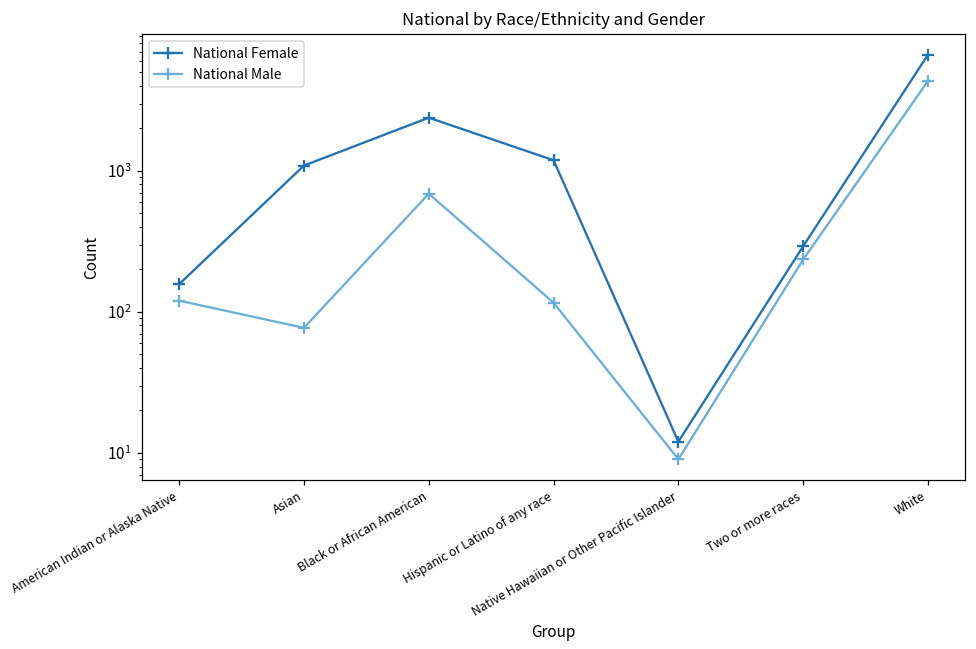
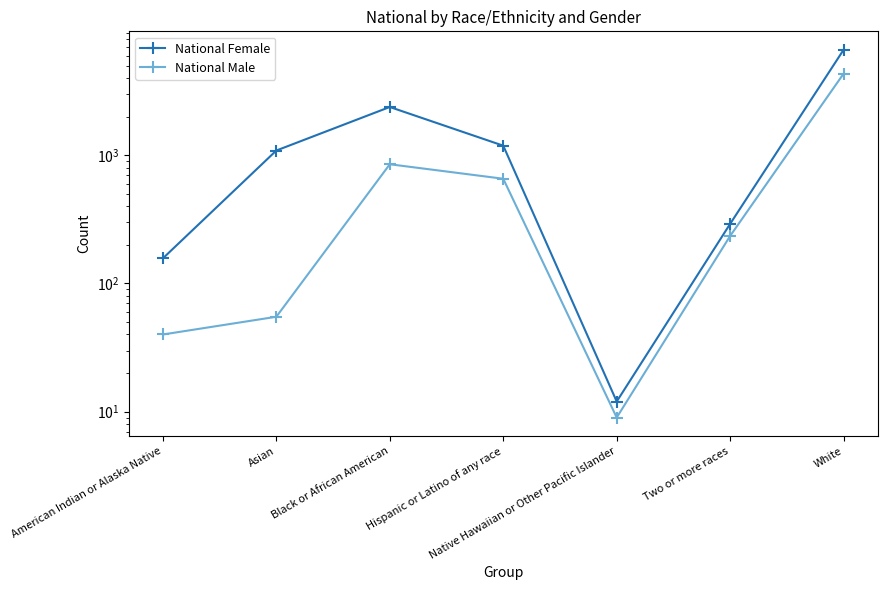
  {
    "National Female": {
      "American Indian or Alaska Native": 160,
      "Asian": 1100,
      "Black or African American": 2400,
      "Hispanic or Latino of any race": 1200,
      "Native Hawaiian or Other Pacific Islander": 12,
      "Two or more races": 290,
      "White": 7000
    },
    "National Male": {
-     "American Indian or Alaska Native": 120,
-     "Asian": 80,
-     "Black or African American": 700,
-     "Hispanic or Latino of any race": 120,
+     "American Indian or Alaska Native": 40,
+     "Asian": 55,
+     "Black or African American": 900,
+     "Hispanic or Latino of any race": 700,
      "Native Hawaiian or Other Pacific Islander": 9,
      "Two or more races": 240,
      "White": 4300
    }
  }
